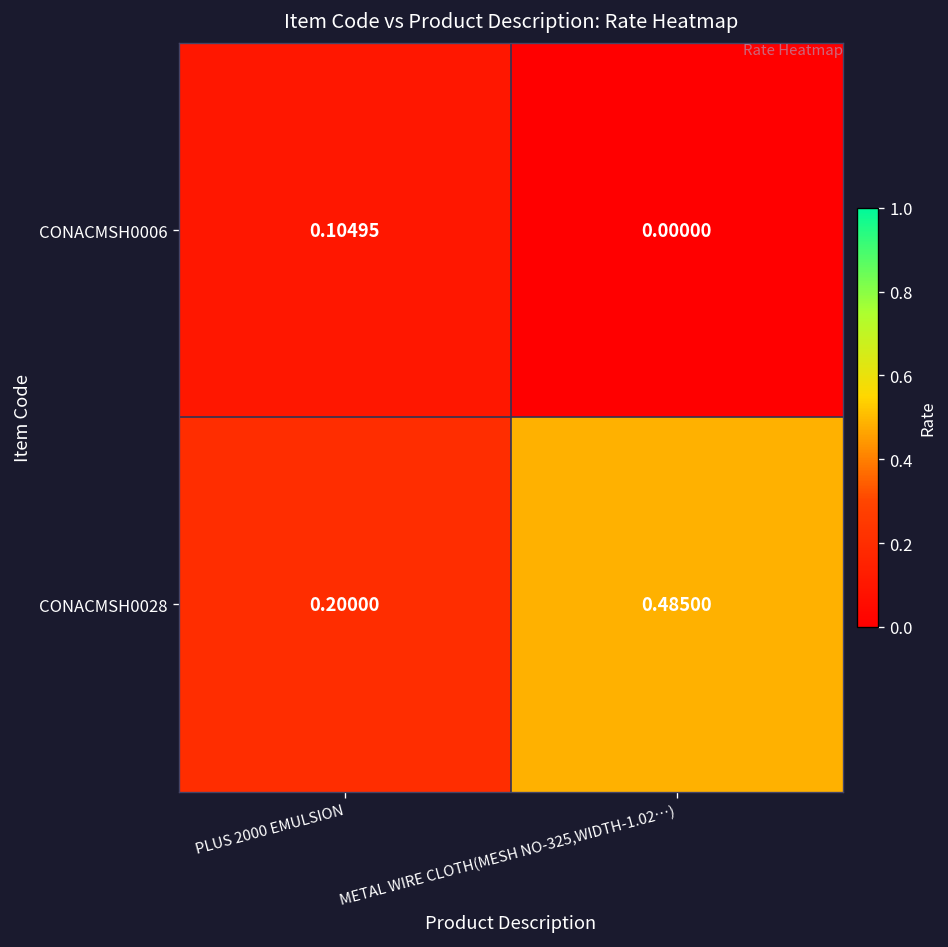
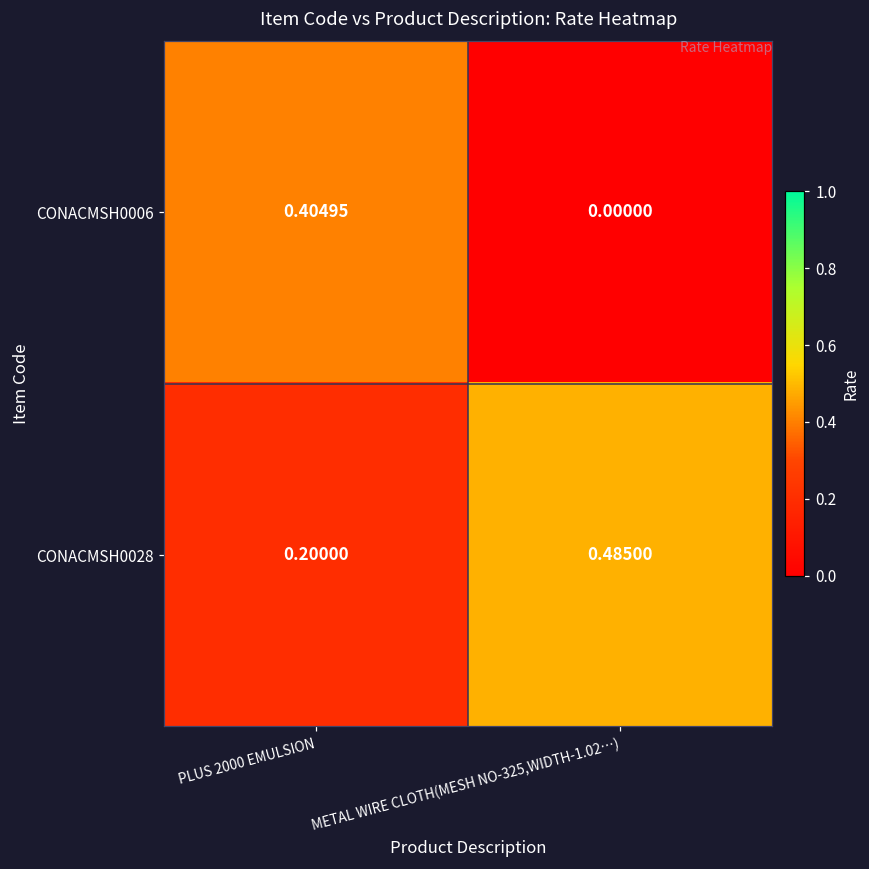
  {
    "CONACMSH0006": {
-     "PLUS 2000 EMULSION": 0.10495
+     "PLUS 2000 EMULSION": 0.40495
    },
    "CONACMSH0028": {
      "PLUS 2000 EMULSION": 0.20000,
      "METAL WIRE CLOTH(MESH NO-325,WIDTH-1.02…)": 0.48500
    }
  }
